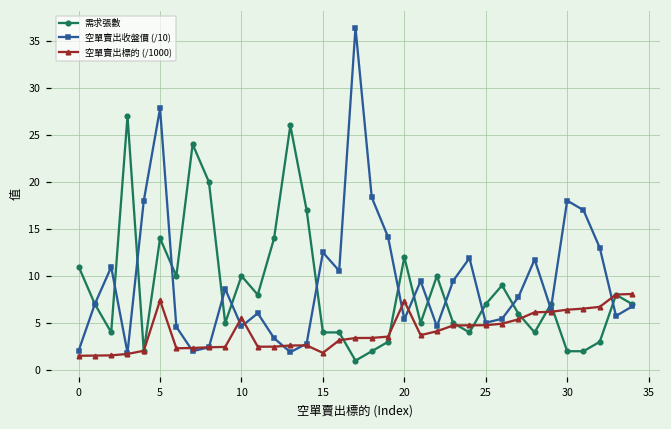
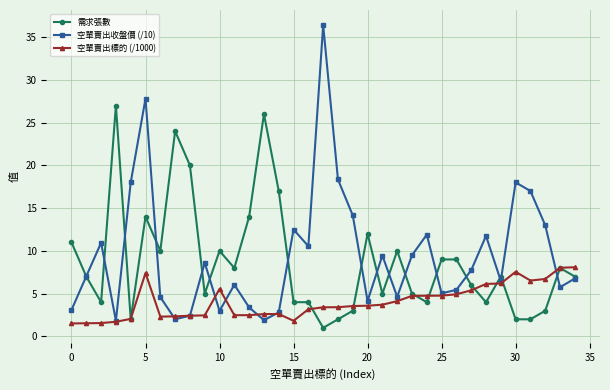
  {
    "需求張數": {
      "0": 11,
      "5": 14,
      "10": 10,
      "15": 4,
      "20": 12,
-     "25": 7,
+     "25": 9,
      "30": 2
    },
    "空單賣出收盤價 (/10)": {
-     "0": 2,
+     "0": 3,
      "5": 28,
-     "10": 5,
+     "10": 3,
      "15": 13,
-     "20": 5,
+     "20": 4,
      "30": 18
    },
    "空單賣出標的 (/1000)": {
      "0": 2,
      "5": 7,
      "10": 6,
      "15": 2,
-     "20": 7,
-     "30": 6
+     "20": 4,
+     "30": 8
    }
  }
